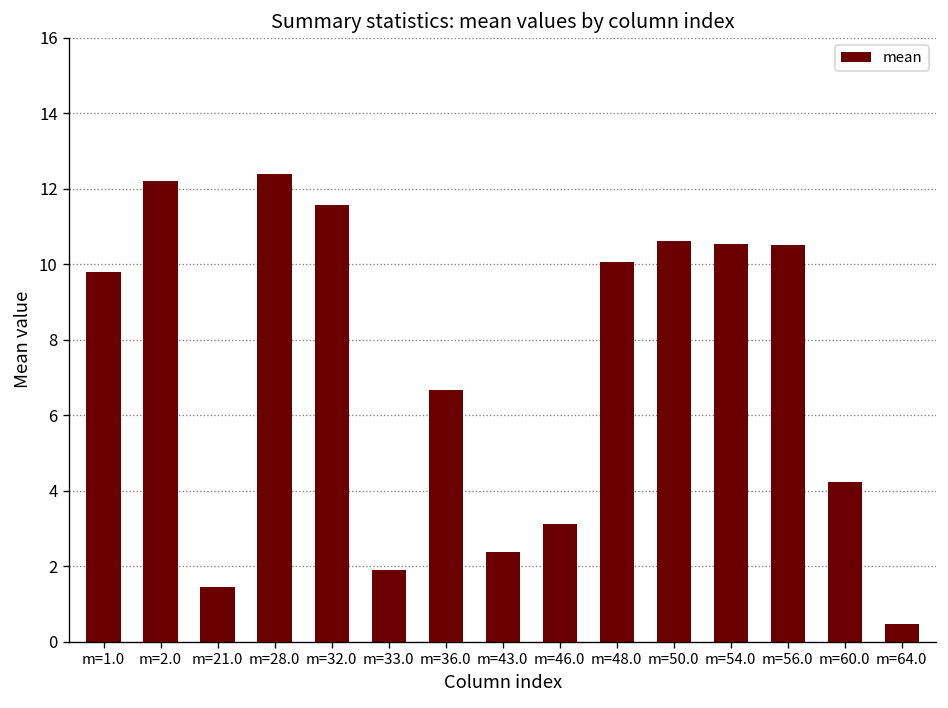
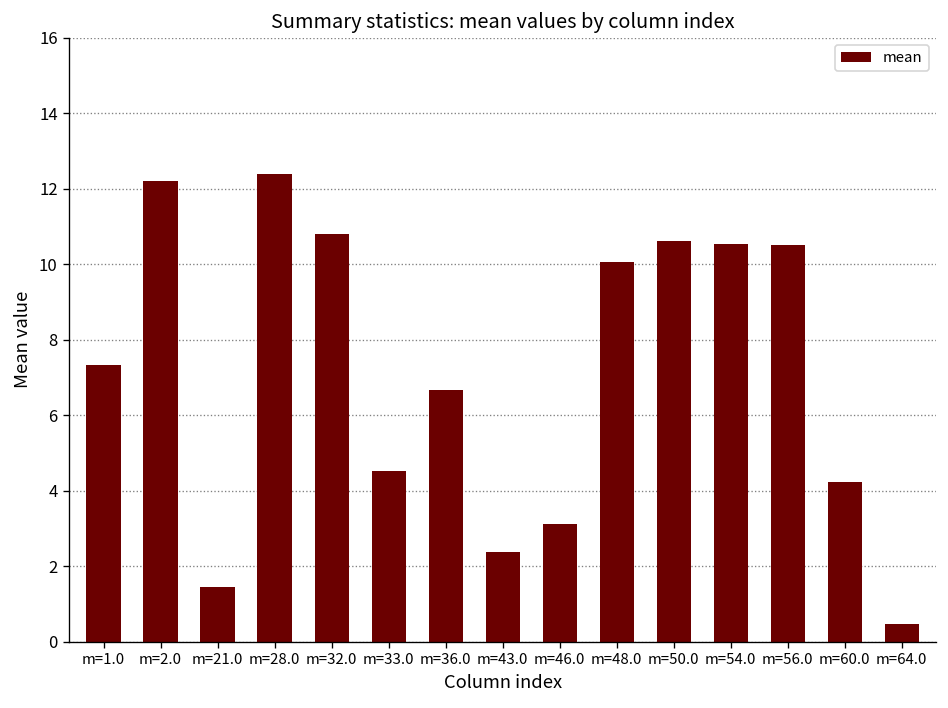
  {
-   "m=1.0": 9.8,
+   "m=1.0": 7.3,
    "m=2.0": 12.2,
    "m=21.0": 1.5,
    "m=28.0": 12.4,
-   "m=32.0": 11.6,
-   "m=33.0": 1.9,
+   "m=32.0": 10.8,
+   "m=33.0": 4.5,
    "m=36.0": 6.7,
    "m=43.0": 2.4,
    "m=46.0": 3.1,
    "m=48.0": 10.1,
    "m=50.0": 10.6,
    "m=54.0": 10.5,
    "m=56.0": 10.5,
    "m=60.0": 4.2,
    "m=64.0": 0.5
  }
